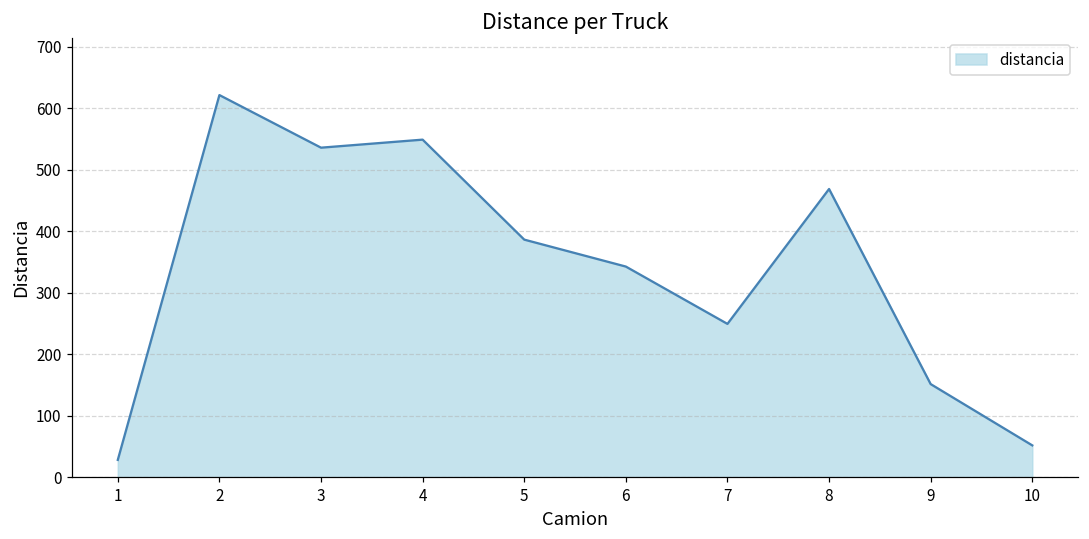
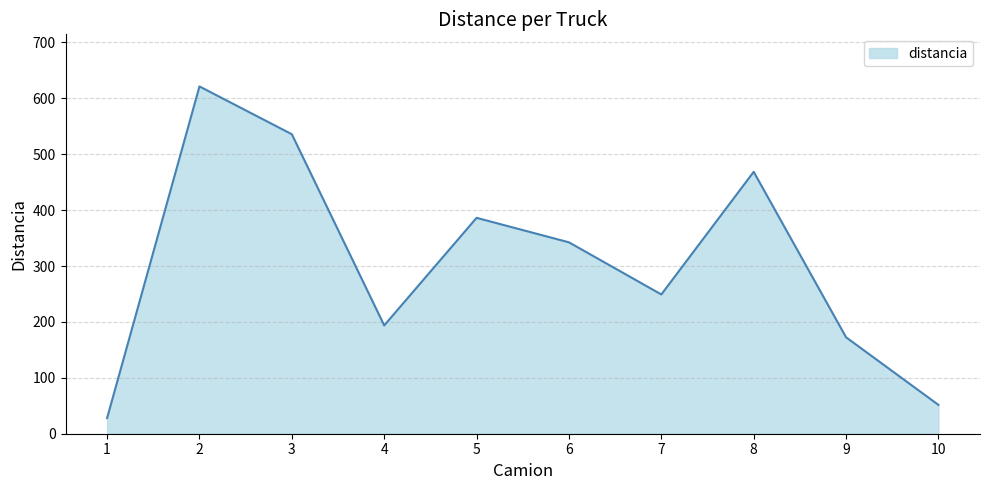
  {
    "1": 30,
    "2": 620,
    "3": 540,
-   "4": 550,
+   "4": 190,
    "5": 390,
    "6": 340,
    "7": 250,
    "8": 470,
-   "9": 150,
+   "9": 170,
    "10": 50
  }
